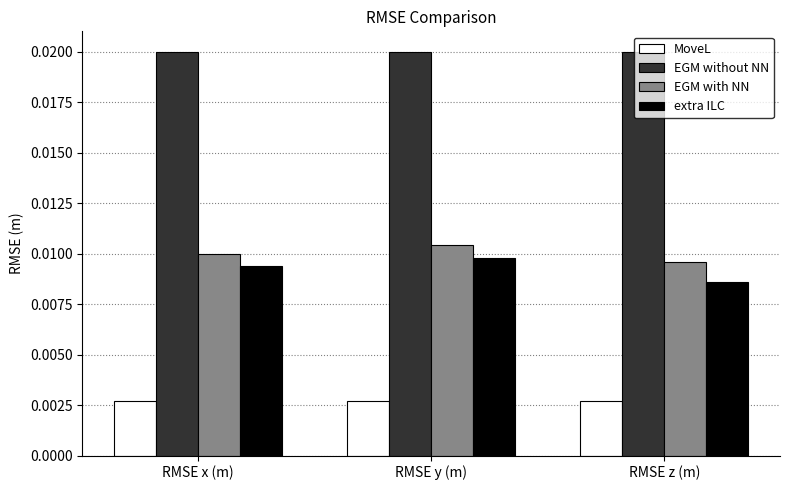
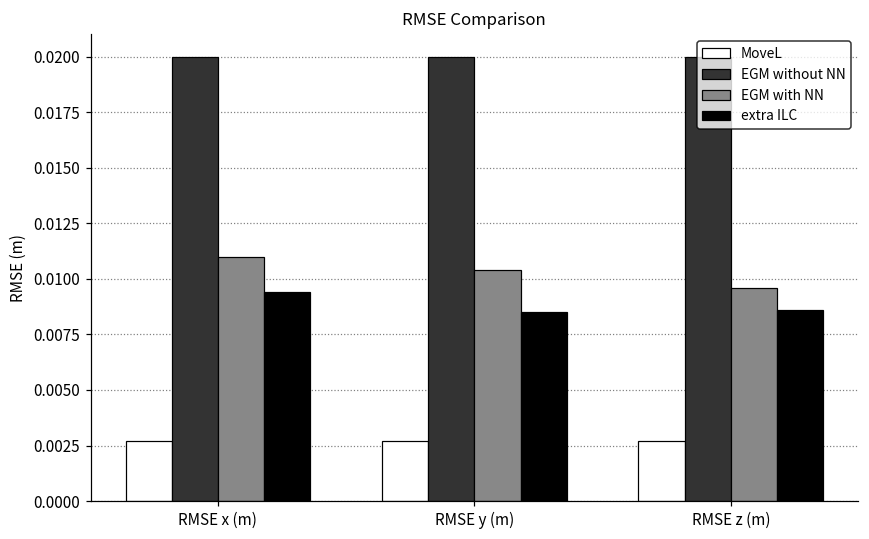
  {
    "MoveL": {
      "RMSE x (m)": 0.0027,
      "RMSE y (m)": 0.0027,
      "RMSE z (m)": 0.0027
    },
    "EGM without NN": {
      "RMSE x (m)": 0.0200,
      "RMSE y (m)": 0.0200
    },
    "EGM with NN": {
-     "RMSE x (m)": 0.010,
+     "RMSE x (m)": 0.011,
      "RMSE y (m)": 0.0104,
      "RMSE z (m)": 0.0096
    },
    "extra ILC": {
      "RMSE x (m)": 0.0094,
-     "RMSE y (m)": 0.0098,
+     "RMSE y (m)": 0.0085,
      "RMSE z (m)": 0.0086
    }
  }
